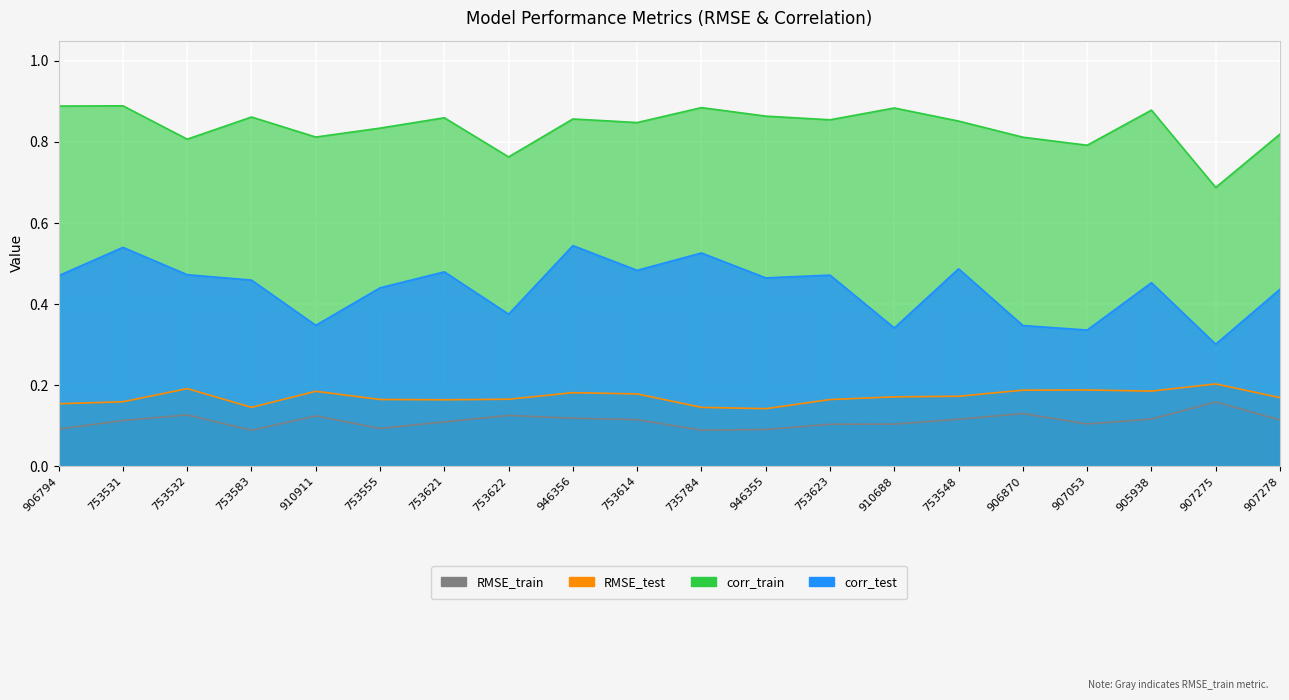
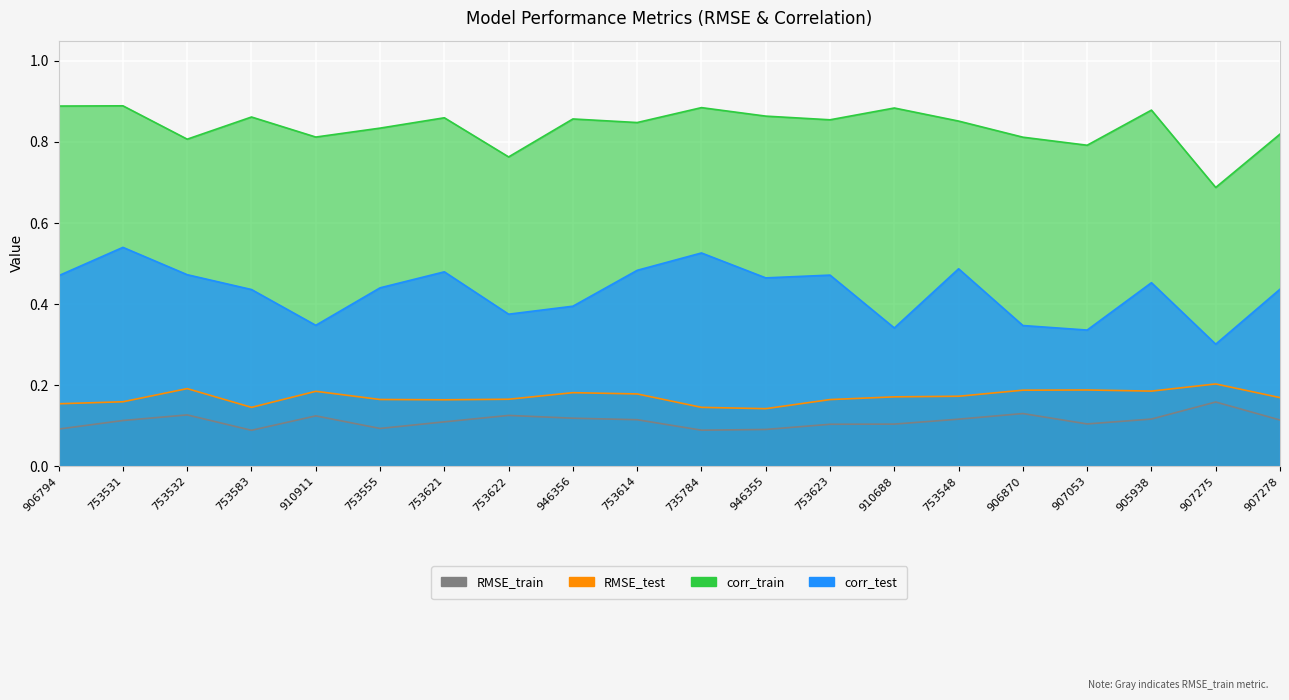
  {
    "RMSE_train": {
      "906794": 0.09,
      "753531": 0.11,
      "753532": 0.13,
      "753583": 0.09,
      "910911": 0.12,
      "753555": 0.09,
      "753621": 0.11,
      "753622": 0.13,
      "946356": 0.12,
      "753614": 0.11,
      "735784": 0.09,
      "946355": 0.09,
      "753623": 0.10,
      "910688": 0.10,
      "753548": 0.12,
      "906870": 0.13,
      "907053": 0.10,
      "905938": 0.12,
      "907275": 0.16,
      "907278": 0.11
    },
    "RMSE_test": {
      "906794": 0.15,
      "753531": 0.16,
      "753532": 0.19,
      "753583": 0.15,
      "910911": 0.18,
      "753555": 0.16,
      "753621": 0.16,
      "753622": 0.17,
      "946356": 0.18,
      "753614": 0.18,
      "735784": 0.15,
      "946355": 0.14,
      "753623": 0.16,
      "910688": 0.17,
      "753548": 0.17,
      "906870": 0.19,
      "907053": 0.19,
      "905938": 0.19,
      "907275": 0.20,
      "907278": 0.17
    },
    "corr_train": {
      "906794": 0.89,
      "753531": 0.89,
      "753532": 0.81,
      "753583": 0.86,
      "910911": 0.81,
      "753555": 0.83,
      "753621": 0.86,
      "753622": 0.76,
      "946356": 0.86,
      "753614": 0.85,
      "735784": 0.88,
      "946355": 0.86,
      "753623": 0.85,
      "910688": 0.88,
      "753548": 0.85,
      "906870": 0.81,
      "907053": 0.79,
      "905938": 0.88,
      "907275": 0.69,
      "907278": 0.82
    },
    "corr_test": {
      "906794": 0.47,
      "753531": 0.54,
      "753532": 0.47,
-     "753583": 0.46,
+     "753583": 0.44,
      "910911": 0.35,
      "753555": 0.44,
      "753621": 0.48,
      "753622": 0.38,
-     "946356": 0.54,
+     "946356": 0.39,
      "753614": 0.48,
      "735784": 0.53,
      "946355": 0.46,
      "753623": 0.47,
      "910688": 0.34,
      "753548": 0.49,
      "906870": 0.35,
      "907053": 0.34,
      "905938": 0.45,
      "907275": 0.30,
      "907278": 0.44
    }
  }
